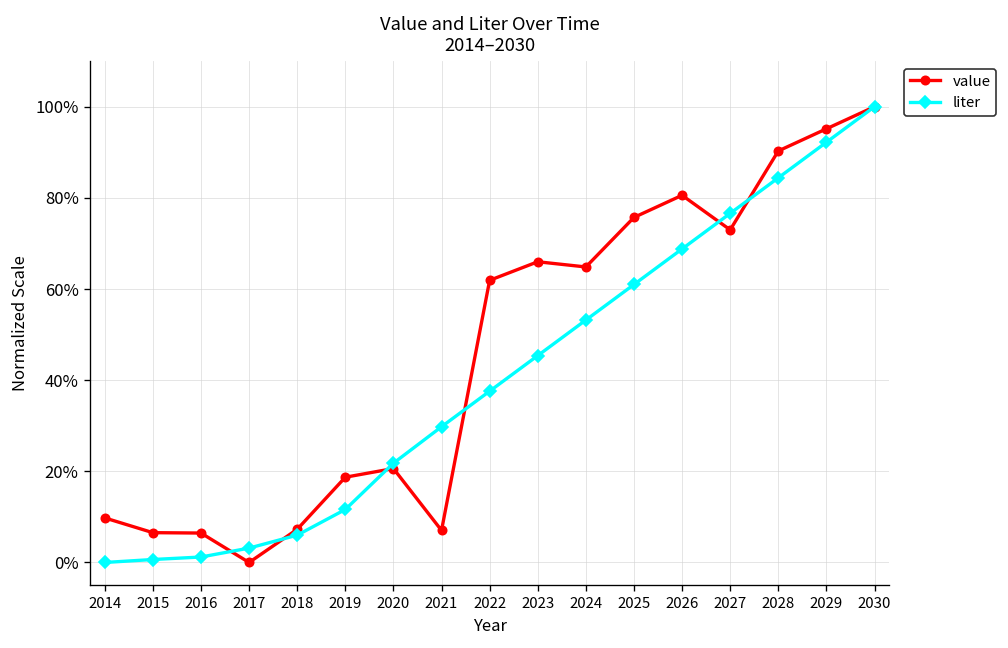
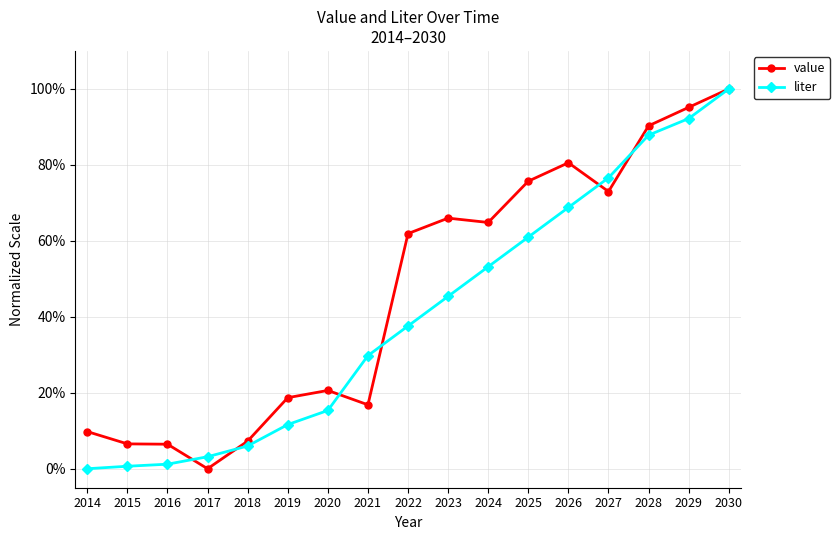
  {
    "value": {
      "2014": "10%",
      "2015": "7%",
      "2016": "6%",
      "2017": "0%",
      "2018": "7%",
      "2019": "19%",
      "2020": "21%",
-     "2021": "7%",
+     "2021": "17%",
      "2022": "62%",
      "2023": "66%",
      "2024": "65%",
      "2025": "76%",
      "2026": "81%",
      "2027": "73%",
      "2028": "90%",
      "2029": "95%"
    },
    "liter": {
      "2014": "0%",
      "2015": "1%",
      "2016": "1%",
      "2017": "3%",
      "2018": "6%",
      "2019": "12%",
-     "2020": "22%",
+     "2020": "15%",
      "2021": "30%",
      "2022": "38%",
      "2023": "45%",
      "2024": "53%",
      "2025": "61%",
      "2026": "69%",
      "2027": "77%",
-     "2028": "84%",
+     "2028": "88%",
      "2029": "92%"
    }
  }
